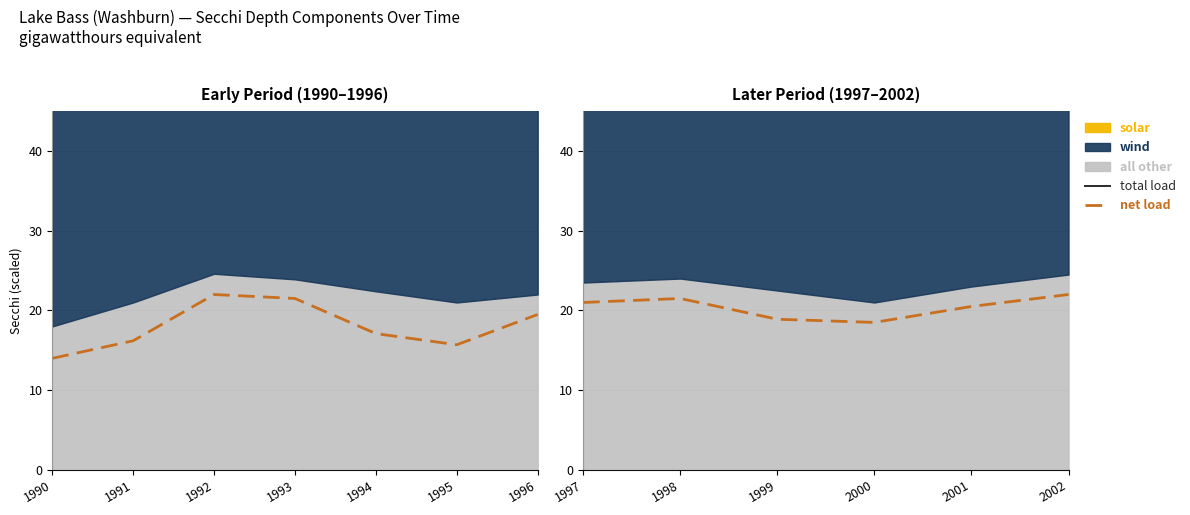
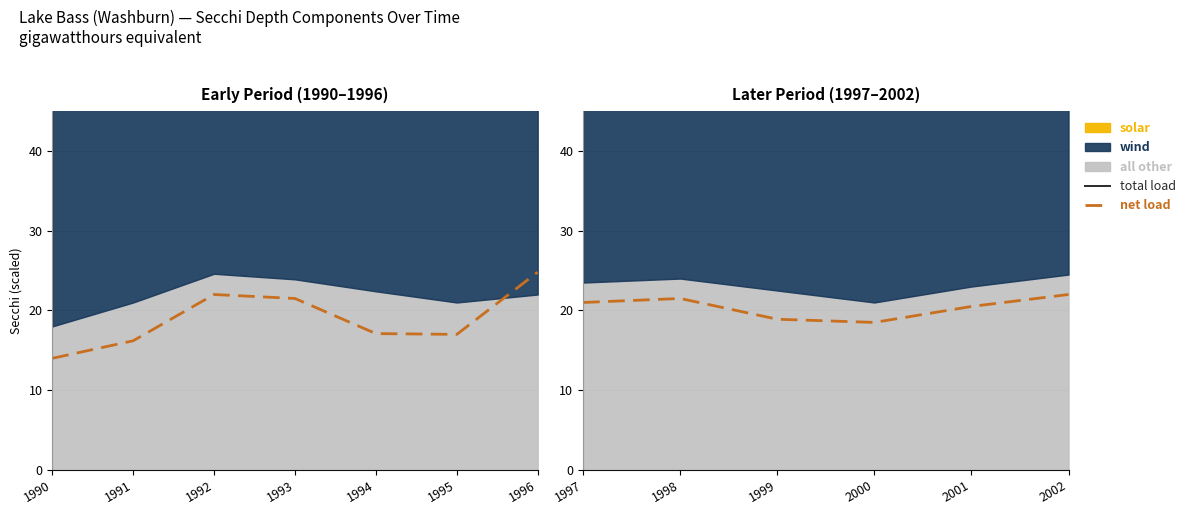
  {
    "Early Period (1990–1996)": {
      "all other": {
        "1990": 18,
        "1991": 21,
        "1992": 25,
        "1993": 24,
        "1994": 22,
        "1995": 21,
        "1996": 22
      },
      "net load": {
        "1990": 14,
        "1991": 16,
        "1992": 22,
        "1993": 22,
        "1994": 17,
-       "1995": 16,
-       "1996": 20
+       "1995": 17,
+       "1996": 25
      }
    },
    "Later Period (1997–2002)": {
      "all other": {
        "1997": 24,
        "1998": 24,
        "1999": 23,
        "2000": 21,
        "2001": 23,
        "2002": 25
      },
      "net load": {
        "1997": 21,
        "1998": 22,
        "1999": 19,
        "2000": 19,
        "2001": 21,
        "2002": 22
      }
    }
  }
